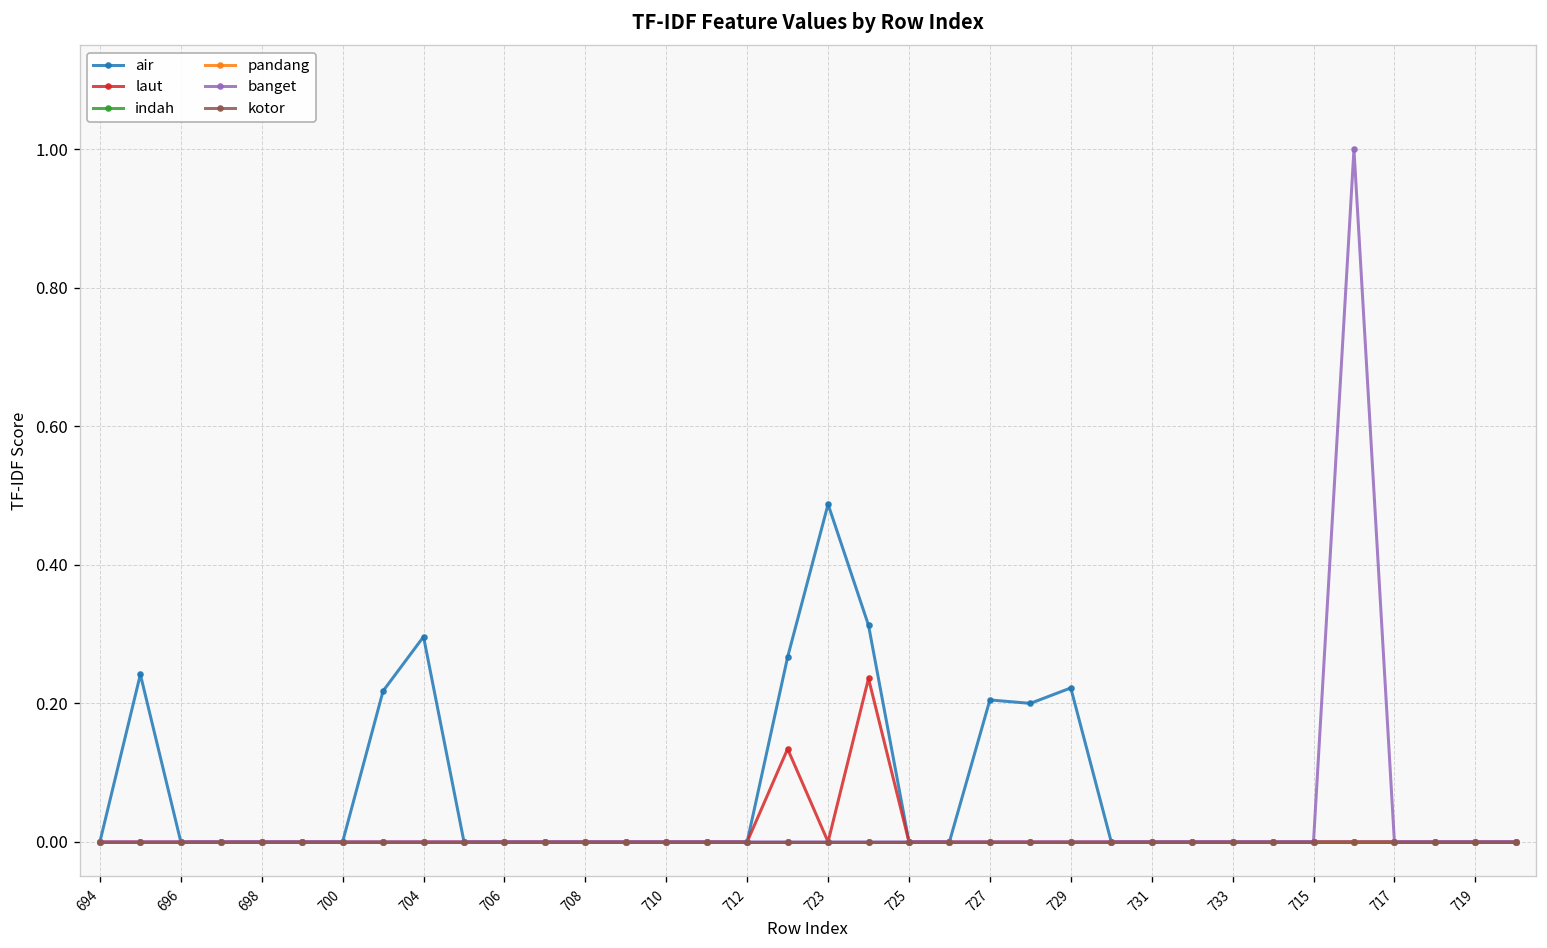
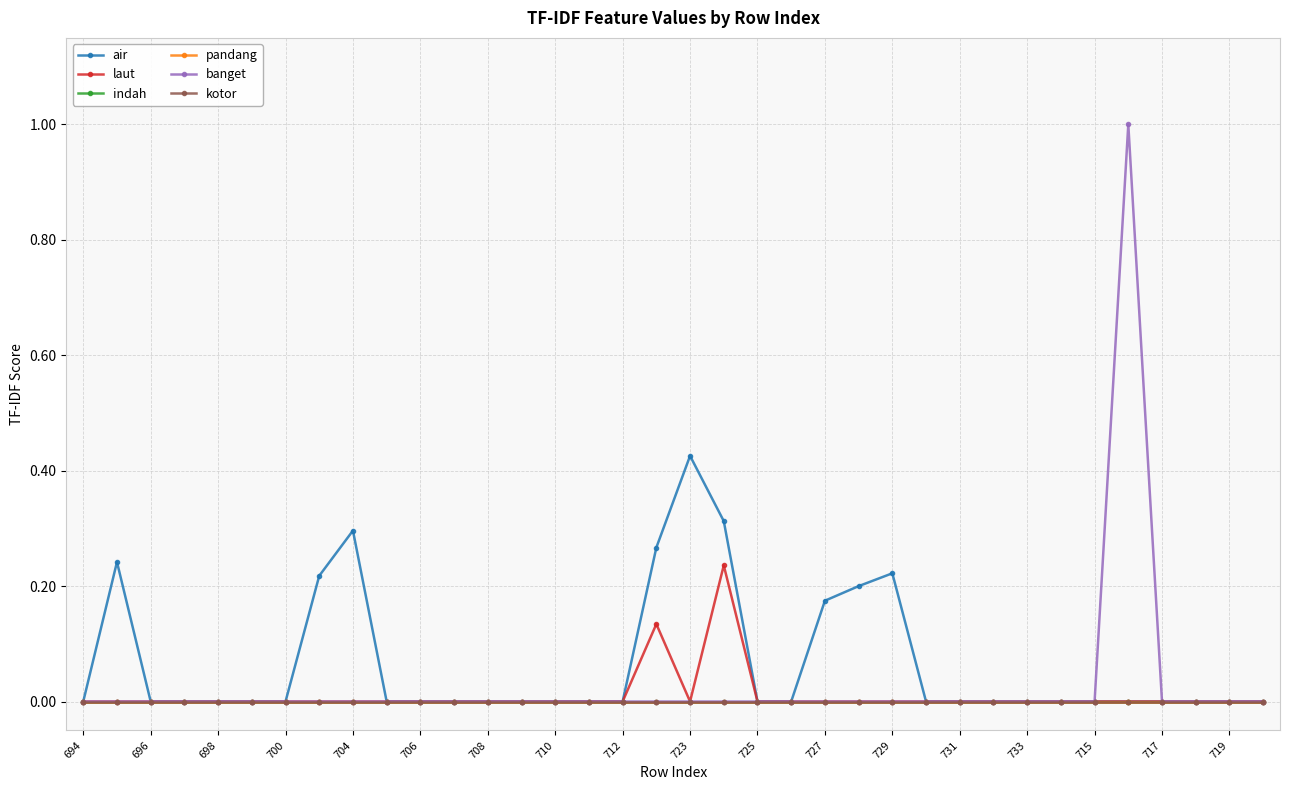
  {
    "air": {
      "704": 0.30,
-     "723": 0.49,
-     "727": 0.20,
+     "723": 0.43,
+     "727": 0.17,
      "729": 0.22
    }
  }
